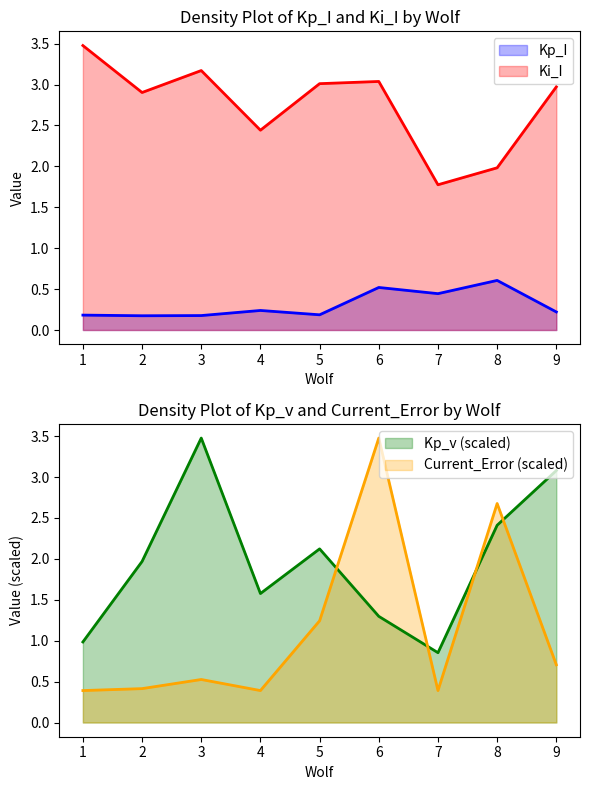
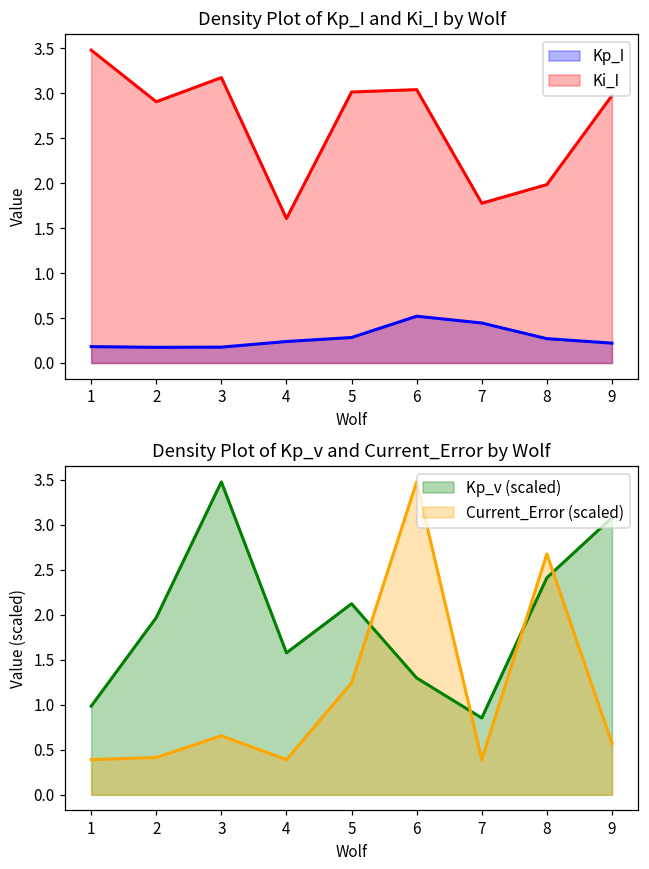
  {
    "Density Plot of Kp_I and Ki_I by Wolf": {
      "Kp_I": {
        "1": 0.2,
        "2": 0.2,
        "3": 0.2,
        "4": 0.2,
-       "5": 0.2,
+       "5": 0.3,
        "6": 0.5,
        "7": 0.4,
-       "8": 0.6,
+       "8": 0.3,
        "9": 0.2
      },
      "Ki_I": {
        "1": 3.5,
        "2": 2.9,
        "3": 3.2,
-       "4": 2.4,
+       "4": 1.6,
        "5": 3.0,
        "6": 3.0,
        "7": 1.8,
        "8": 2.0,
        "9": 3.0
      }
    },
    "Density Plot of Kp_v and Current_Error by Wolf": {
      "Kp_v (scaled)": {
        "1": 1.0,
        "2": 2.0,
        "3": 3.5,
        "4": 1.6,
        "5": 2.1,
        "6": 1.3,
        "7": 0.9,
        "8": 2.4
      },
      "Current_Error (scaled)": {
        "1": 0.4,
        "2": 0.4,
-       "3": 0.5,
+       "3": 0.7,
        "4": 0.4,
        "5": 1.2,
        "6": 3.5,
        "7": 0.4,
        "8": 2.7,
-       "9": 0.7
+       "9": 0.6
      }
    }
  }
